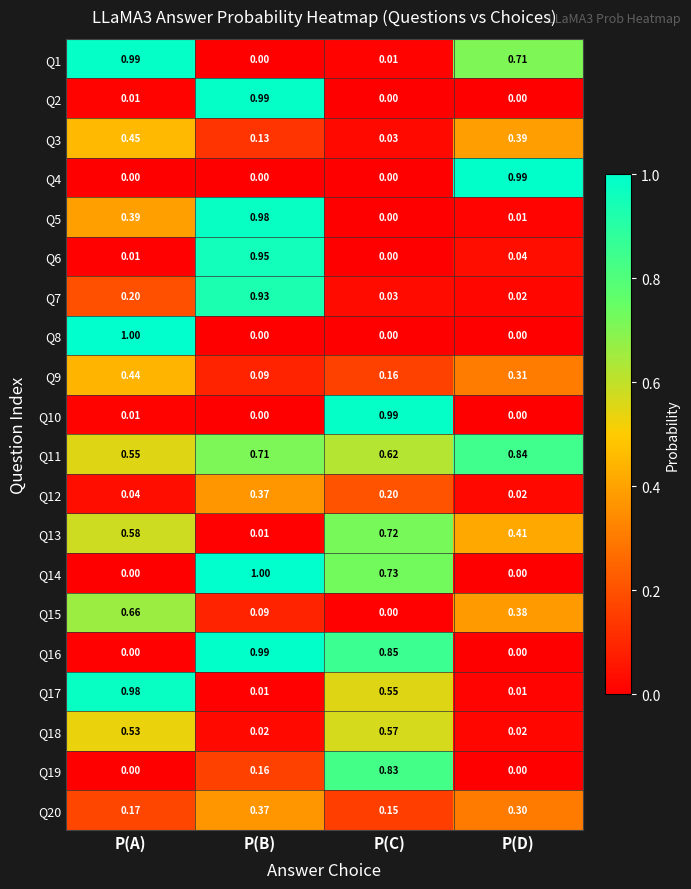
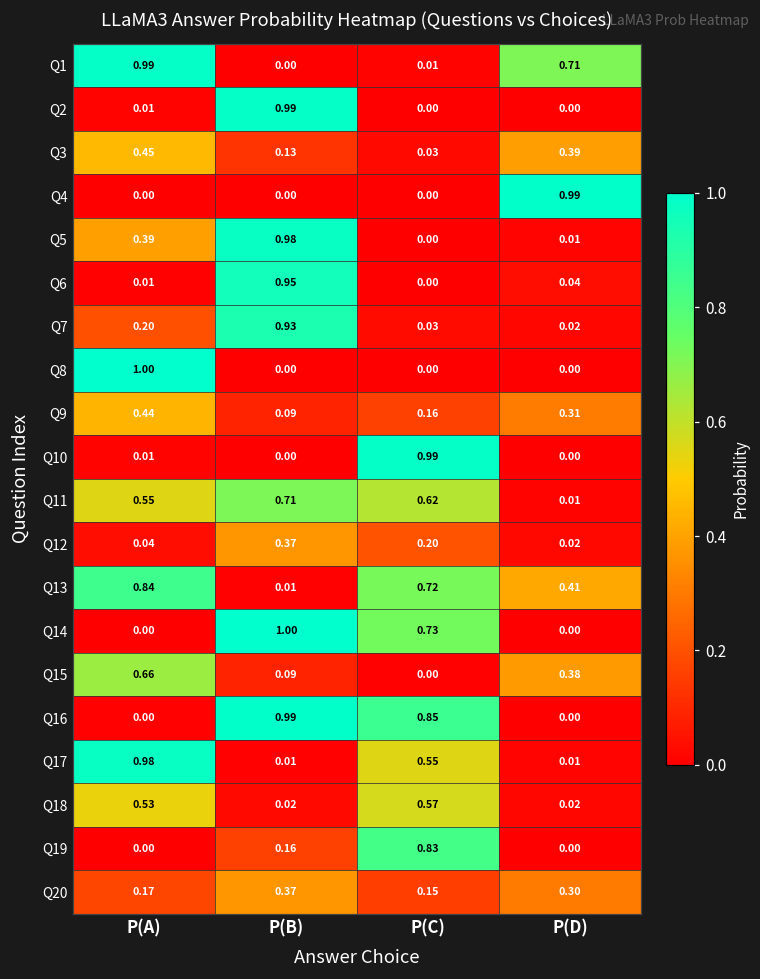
  {
    "Q1": {
      "P(A)": 0.99,
      "P(B)": 0.00,
      "P(C)": 0.01,
      "P(D)": 0.71
    },
    "Q2": {
      "P(A)": 0.01,
      "P(B)": 0.99,
      "P(C)": 0.00,
      "P(D)": 0.00
    },
    "Q3": {
      "P(A)": 0.45,
      "P(B)": 0.13,
      "P(C)": 0.03,
      "P(D)": 0.39
    },
    "Q4": {
      "P(A)": 0.00,
      "P(B)": 0.00,
      "P(C)": 0.00,
      "P(D)": 0.99
    },
    "Q5": {
      "P(A)": 0.39,
      "P(B)": 0.98,
      "P(C)": 0.00,
      "P(D)": 0.01
    },
    "Q6": {
      "P(A)": 0.01,
      "P(B)": 0.95,
      "P(C)": 0.00,
      "P(D)": 0.04
    },
    "Q7": {
      "P(A)": 0.20,
      "P(B)": 0.93,
      "P(C)": 0.03,
      "P(D)": 0.02
    },
    "Q8": {
      "P(A)": 1.00,
      "P(B)": 0.00,
      "P(C)": 0.00,
      "P(D)": 0.00
    },
    "Q9": {
      "P(A)": 0.44,
      "P(B)": 0.09,
      "P(C)": 0.16,
      "P(D)": 0.31
    },
    "Q10": {
      "P(A)": 0.01,
      "P(B)": 0.00,
      "P(C)": 0.99,
      "P(D)": 0.00
    },
    "Q11": {
      "P(A)": 0.55,
      "P(B)": 0.71,
      "P(C)": 0.62,
-     "P(D)": 0.84
+     "P(D)": 0.01
    },
    "Q12": {
      "P(A)": 0.04,
      "P(B)": 0.37,
      "P(C)": 0.20,
      "P(D)": 0.02
    },
    "Q13": {
-     "P(A)": 0.58,
+     "P(A)": 0.84,
      "P(B)": 0.01,
      "P(C)": 0.72,
      "P(D)": 0.41
    },
    "Q14": {
      "P(A)": 0.00,
      "P(B)": 1.00,
      "P(C)": 0.73,
      "P(D)": 0.00
    },
    "Q15": {
      "P(A)": 0.66,
      "P(B)": 0.09,
      "P(C)": 0.00,
      "P(D)": 0.38
    },
    "Q16": {
      "P(A)": 0.00,
      "P(B)": 0.99,
      "P(C)": 0.85,
      "P(D)": 0.00
    },
    "Q17": {
      "P(A)": 0.98,
      "P(B)": 0.01,
      "P(C)": 0.55,
      "P(D)": 0.01
    },
    "Q18": {
      "P(A)": 0.53,
      "P(B)": 0.02,
      "P(C)": 0.57,
      "P(D)": 0.02
    },
    "Q19": {
      "P(A)": 0.00,
      "P(B)": 0.16,
      "P(C)": 0.83,
      "P(D)": 0.00
    },
    "Q20": {
      "P(A)": 0.17,
      "P(B)": 0.37,
      "P(C)": 0.15,
      "P(D)": 0.30
    }
  }
